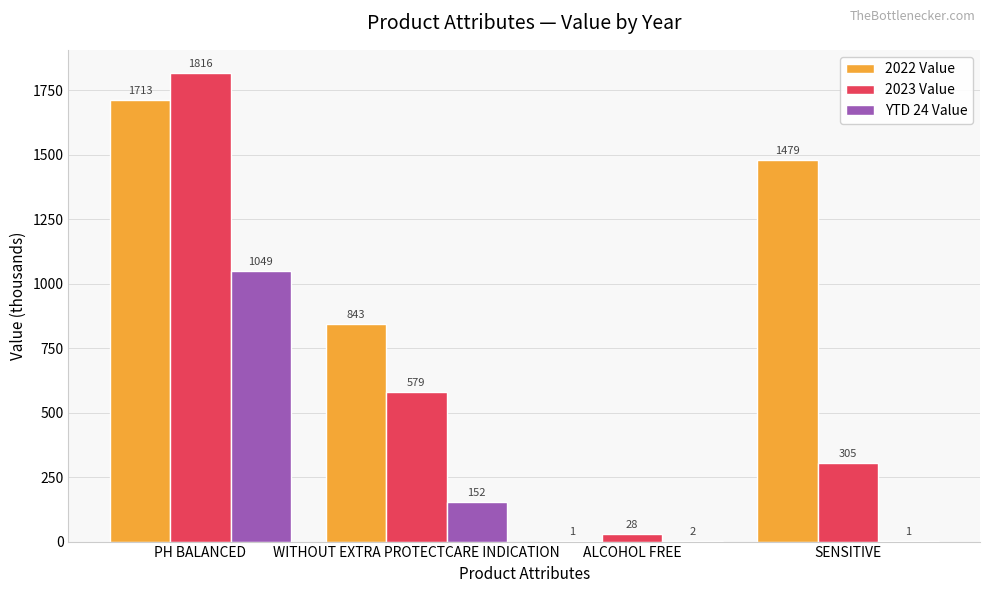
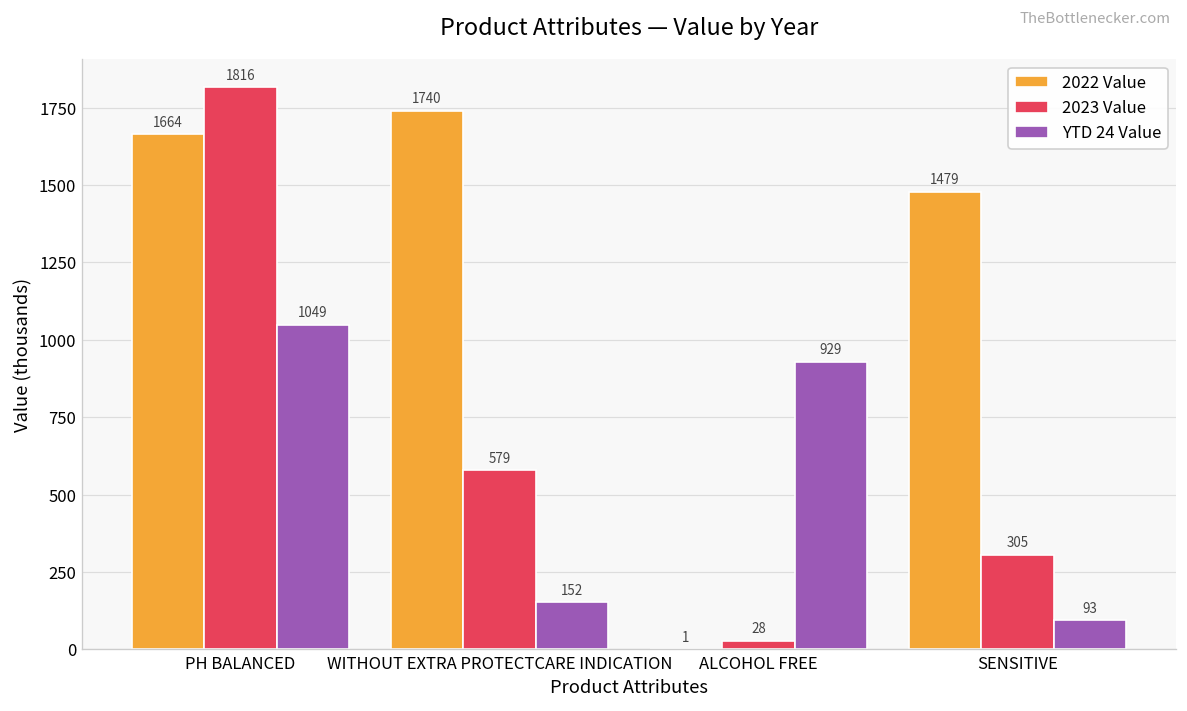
  {
    "2022 Value": {
-     "PH BALANCED": 1713,
-     "WITHOUT EXTRA PROTECTCARE INDICATION": 843,
+     "PH BALANCED": 1664,
+     "WITHOUT EXTRA PROTECTCARE INDICATION": 1740,
      "ALCOHOL FREE": 1,
      "SENSITIVE": 1479
    },
    "2023 Value": {
      "PH BALANCED": 1816,
      "WITHOUT EXTRA PROTECTCARE INDICATION": 579,
      "ALCOHOL FREE": 28,
      "SENSITIVE": 305
    },
    "YTD 24 Value": {
      "PH BALANCED": 1049,
      "WITHOUT EXTRA PROTECTCARE INDICATION": 152,
-     "ALCOHOL FREE": 2,
-     "SENSITIVE": 1
+     "ALCOHOL FREE": 929,
+     "SENSITIVE": 93
    }
  }
